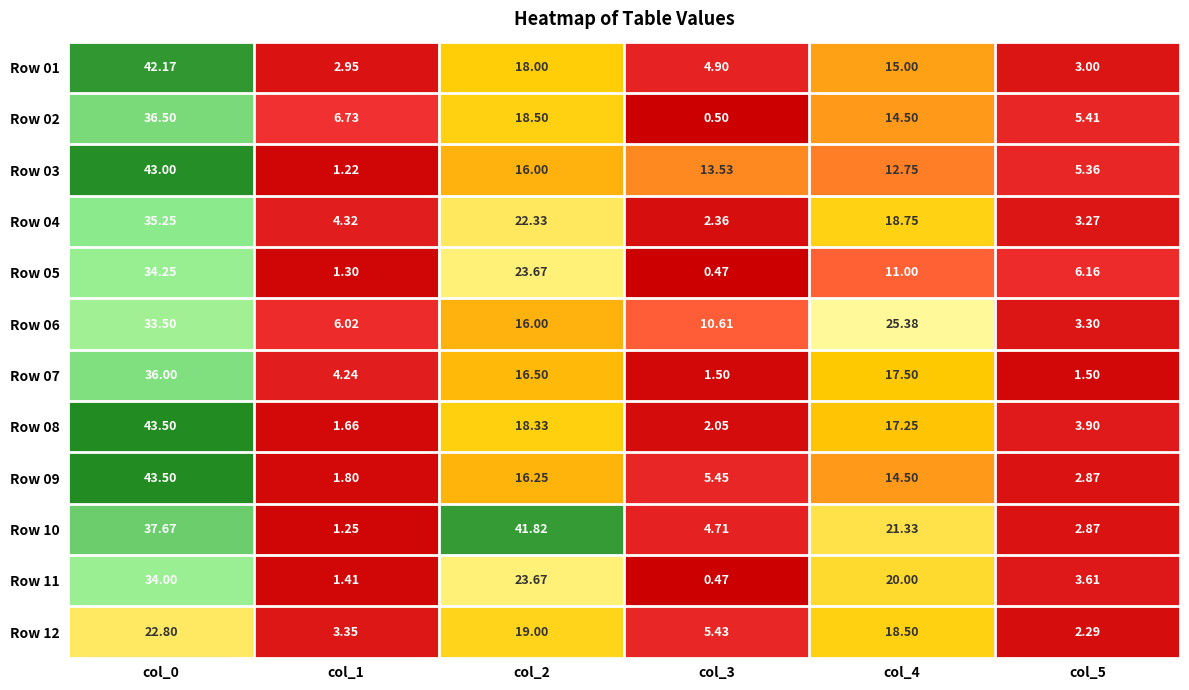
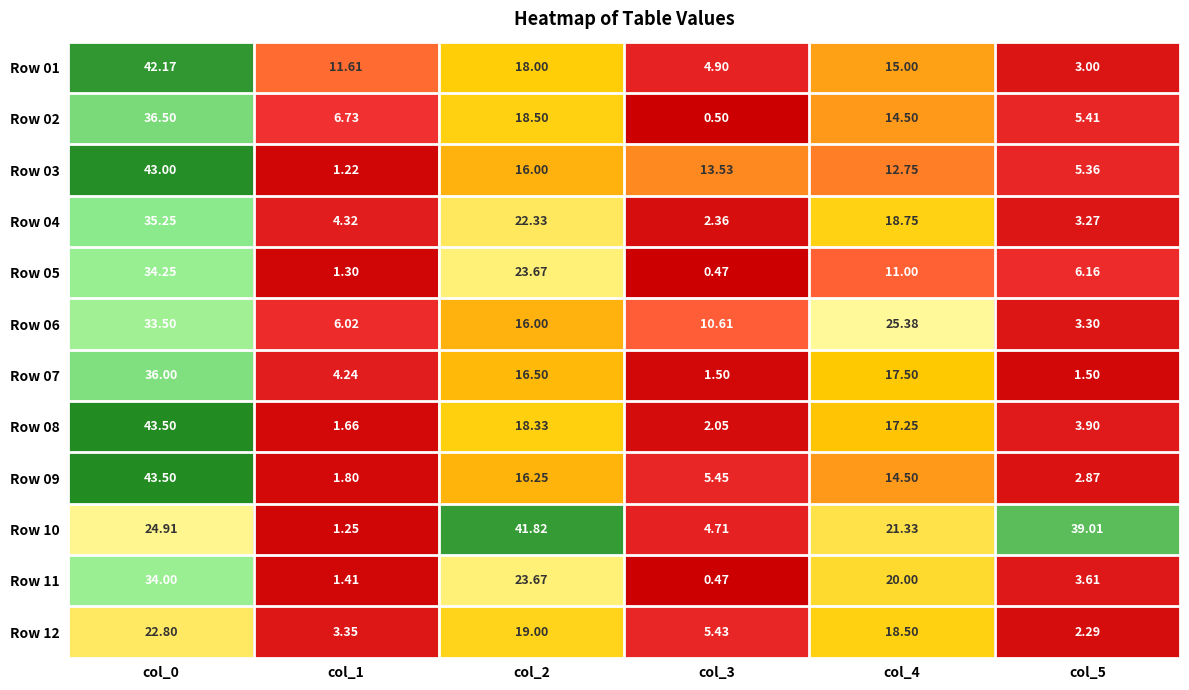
  {
    "Row 01": {
      "col_0": 42.17,
-     "col_1": 2.95,
+     "col_1": 11.61,
      "col_2": 18.00,
      "col_3": 4.90,
      "col_4": 15.00,
      "col_5": 3.00
    },
    "Row 02": {
      "col_0": 36.50,
      "col_1": 6.73,
      "col_2": 18.50,
      "col_3": 0.50,
      "col_4": 14.50,
      "col_5": 5.41
    },
    "Row 03": {
      "col_0": 43.00,
      "col_1": 1.22,
      "col_2": 16.00,
      "col_3": 13.53,
      "col_4": 12.75,
      "col_5": 5.36
    },
    "Row 04": {
      "col_0": 35.25,
      "col_1": 4.32,
      "col_2": 22.33,
      "col_3": 2.36,
      "col_4": 18.75,
      "col_5": 3.27
    },
    "Row 05": {
      "col_0": 34.25,
      "col_1": 1.30,
      "col_2": 23.67,
      "col_3": 0.47,
      "col_4": 11.00,
      "col_5": 6.16
    },
    "Row 06": {
      "col_0": 33.50,
      "col_1": 6.02,
      "col_2": 16.00,
      "col_3": 10.61,
      "col_4": 25.38,
      "col_5": 3.30
    },
    "Row 07": {
      "col_0": 36.00,
      "col_1": 4.24,
      "col_2": 16.50,
      "col_3": 1.50,
      "col_4": 17.50,
      "col_5": 1.50
    },
    "Row 08": {
      "col_0": 43.50,
      "col_1": 1.66,
      "col_2": 18.33,
      "col_3": 2.05,
      "col_4": 17.25,
      "col_5": 3.90
    },
    "Row 09": {
      "col_0": 43.50,
      "col_1": 1.80,
      "col_2": 16.25,
      "col_3": 5.45,
      "col_4": 14.50,
      "col_5": 2.87
    },
    "Row 10": {
-     "col_0": 37.67,
+     "col_0": 24.91,
      "col_1": 1.25,
      "col_2": 41.82,
      "col_3": 4.71,
      "col_4": 21.33,
-     "col_5": 2.87
+     "col_5": 39.01
    },
    "Row 11": {
      "col_0": 34.00,
      "col_1": 1.41,
      "col_2": 23.67,
      "col_3": 0.47,
      "col_4": 20.00,
      "col_5": 3.61
    },
    "Row 12": {
      "col_0": 22.80,
      "col_1": 3.35,
      "col_2": 19.00,
      "col_3": 5.43,
      "col_4": 18.50,
      "col_5": 2.29
    }
  }
